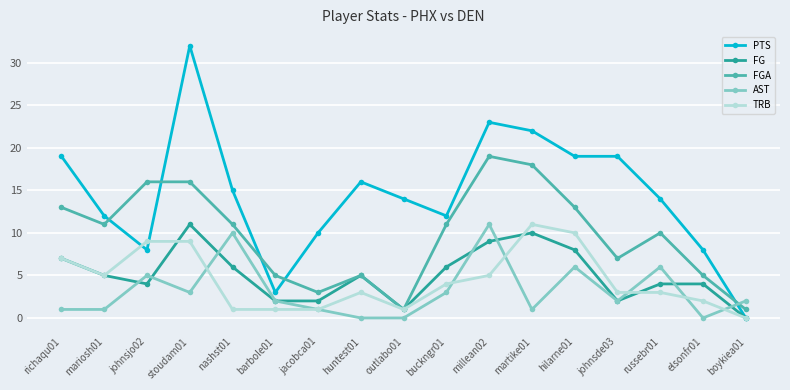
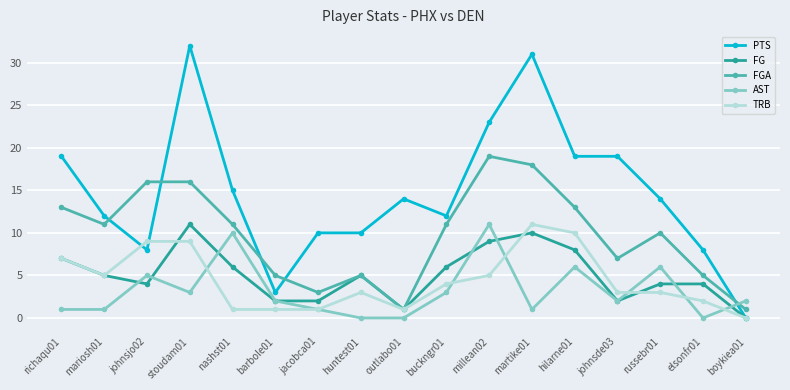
  {
    "PTS": {
      "richaqu01": 19,
      "mariosh01": 12,
      "johnsjo02": 8,
      "stoudam01": 32,
      "nashst01": 15,
      "barbole01": 3,
      "jacobca01": 10,
-     "huntest01": 16,
+     "huntest01": 10,
      "outlabo01": 14,
      "buckngr01": 12,
      "millean02": 23,
-     "martike01": 22,
+     "martike01": 31,
      "hilarne01": 19,
      "johnsde03": 19,
      "russebr01": 14,
      "elsonfr01": 8
    }
  }
